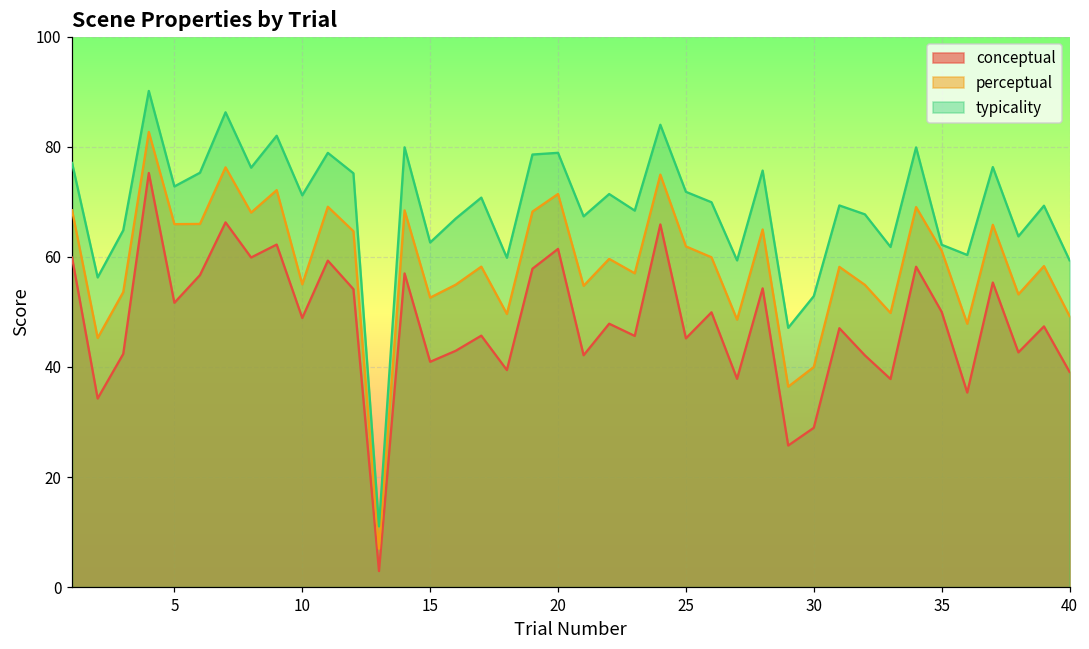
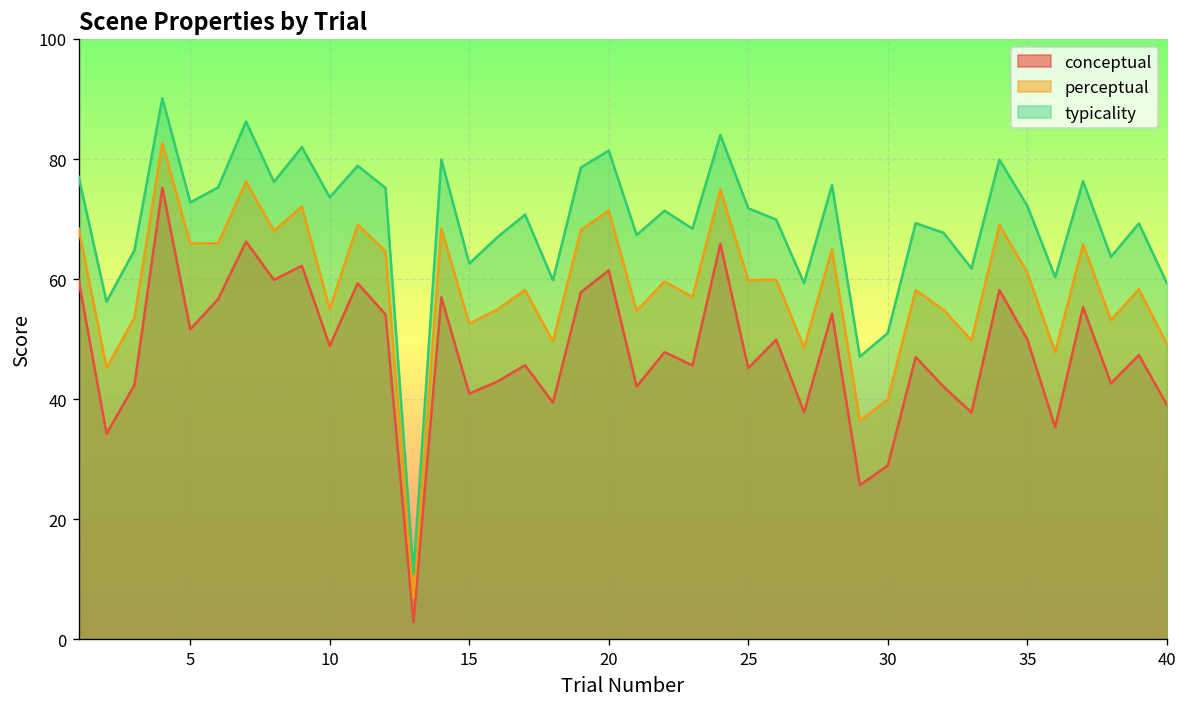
  {
    "conceptual": {
      "5": 52,
      "10": 49,
      "15": 41,
      "20": 61,
      "25": 45,
      "30": 29,
      "35": 50,
      "40": 39
    },
    "perceptual": {
      "5": 66,
      "10": 55,
      "15": 53,
      "20": 71,
-     "25": 62,
+     "25": 60,
      "30": 40,
      "35": 61,
      "40": 49
    },
    "typicality": {
      "5": 73,
-     "10": 71,
+     "10": 74,
      "15": 63,
-     "20": 79,
+     "20": 81,
      "25": 72,
-     "30": 53,
-     "35": 62,
+     "30": 51,
+     "35": 72,
      "40": 59
    }
  }
